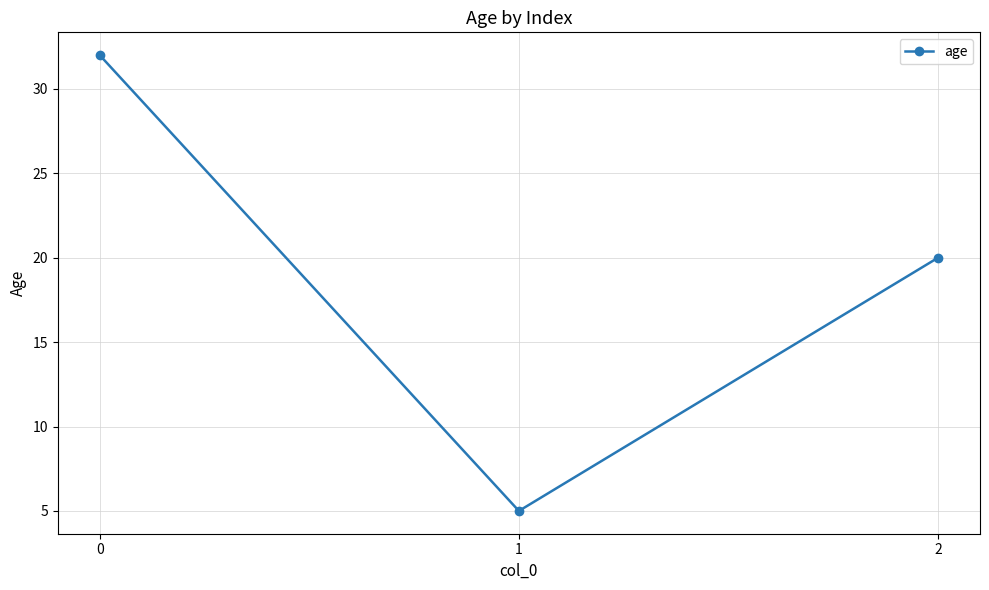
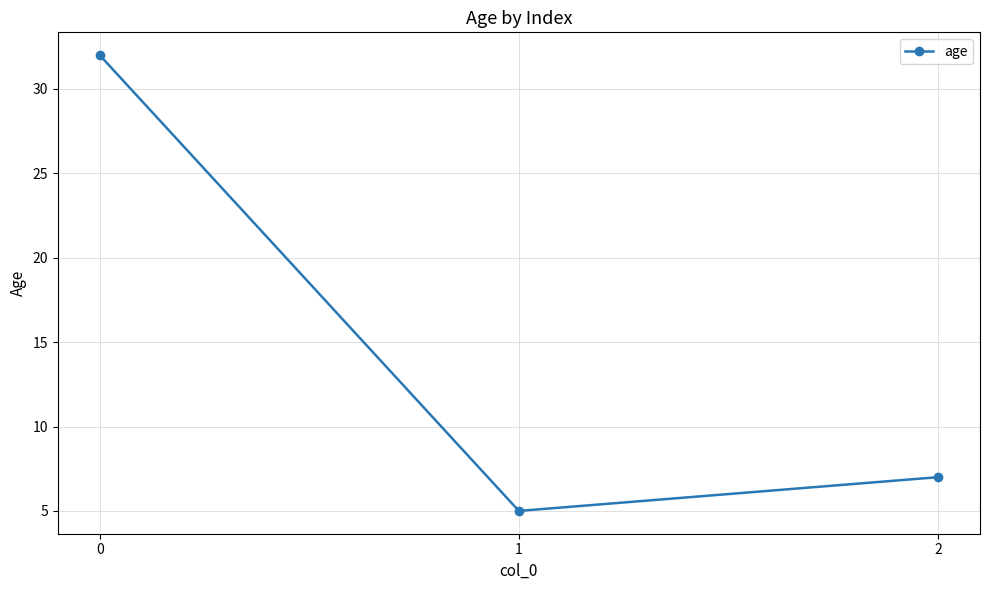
  {
    "0": 32,
    "1": 5,
-   "2": 20
+   "2": 7
  }
